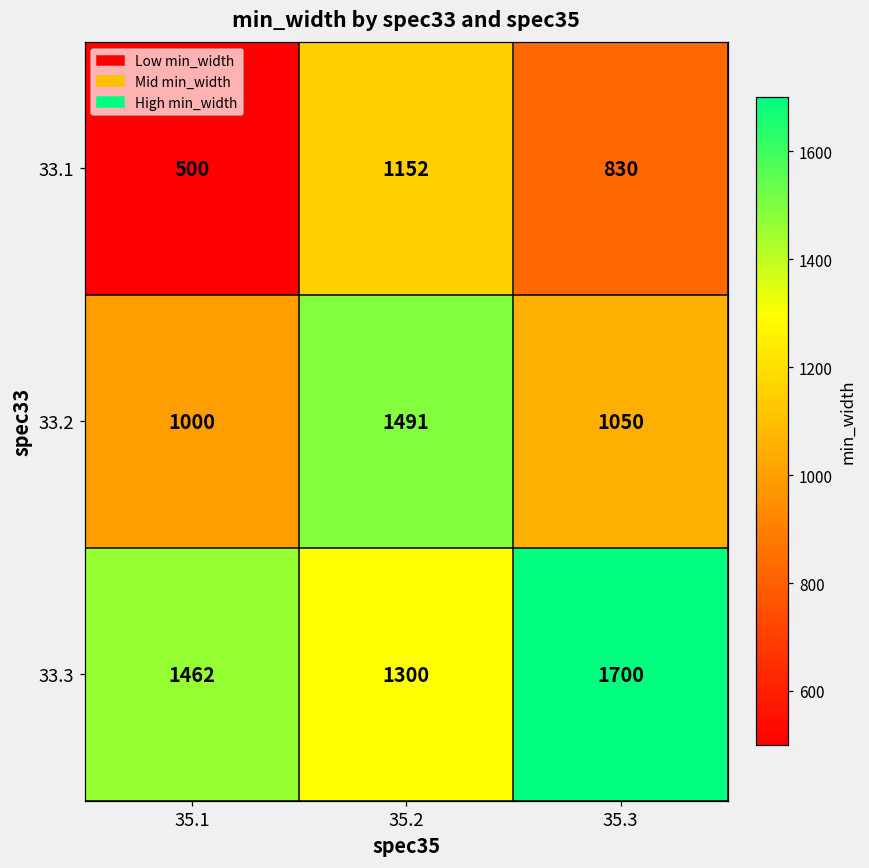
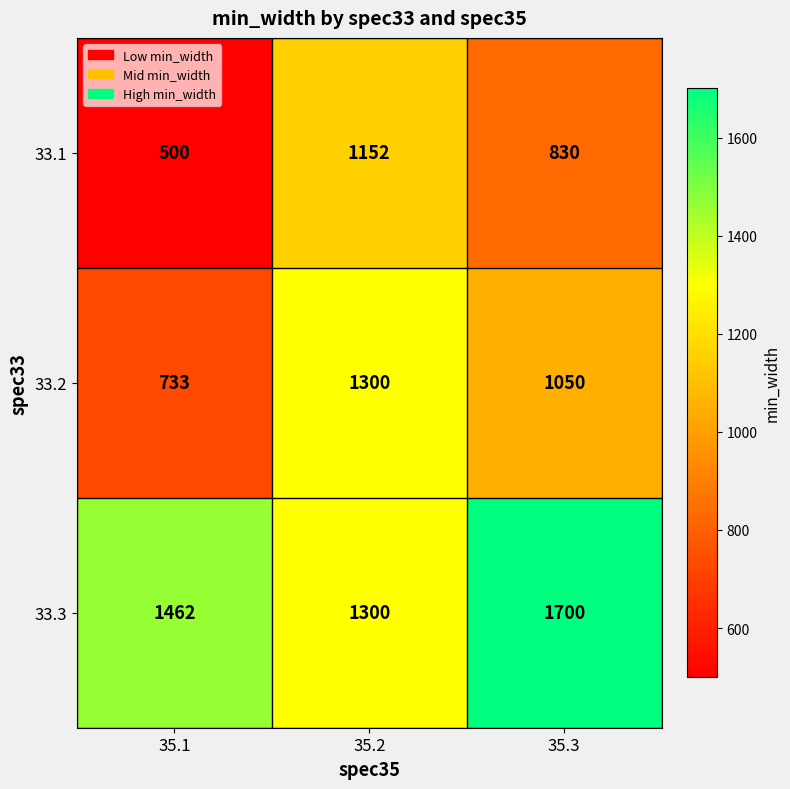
  {
    "33.1": {
      "35.1": 500,
      "35.2": 1152,
      "35.3": 830
    },
    "33.2": {
-     "35.1": 1000,
-     "35.2": 1491,
+     "35.1": 733,
+     "35.2": 1300,
      "35.3": 1050
    },
    "33.3": {
      "35.1": 1462,
      "35.2": 1300,
      "35.3": 1700
    }
  }
